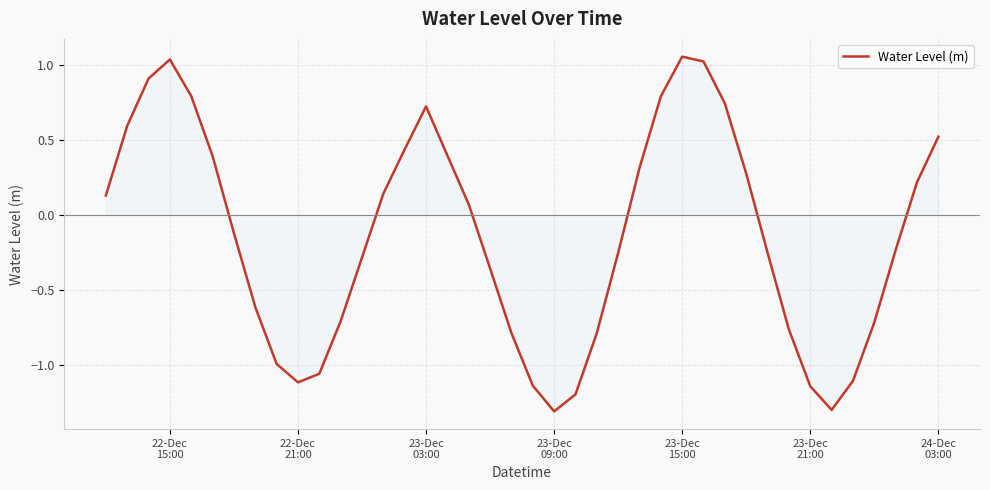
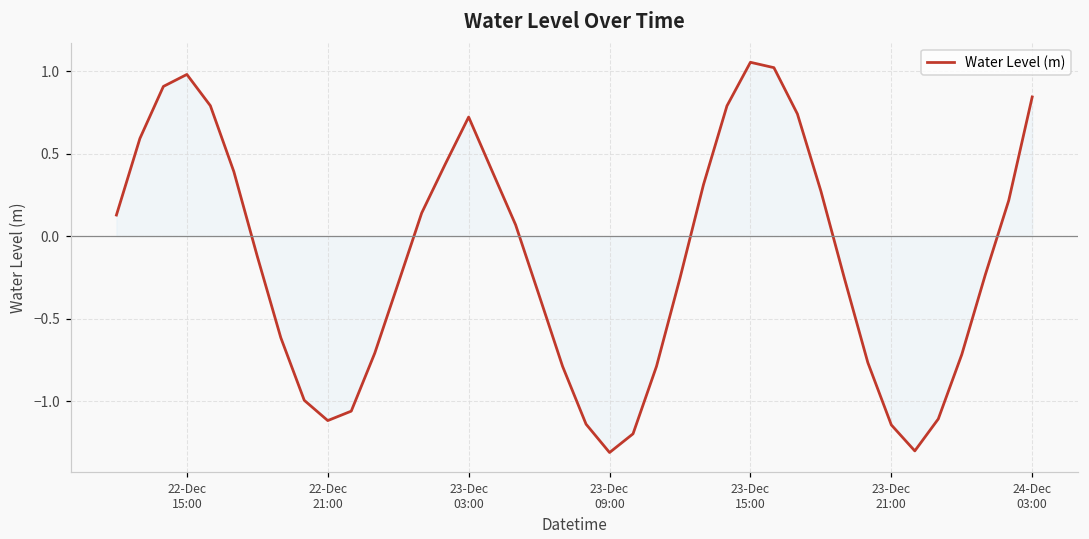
  {
    "Water Level (m)": {
-     "22-Dec 15:00": 1.04,
+     "22-Dec 15:00": 0.98,
      "22-Dec 21:00": -1.12,
      "23-Dec 09:00": -1.31,
      "23-Dec 21:00": -1.14,
-     "24-Dec 03:00": 0.52
+     "24-Dec 03:00": 0.85
    }
  }
